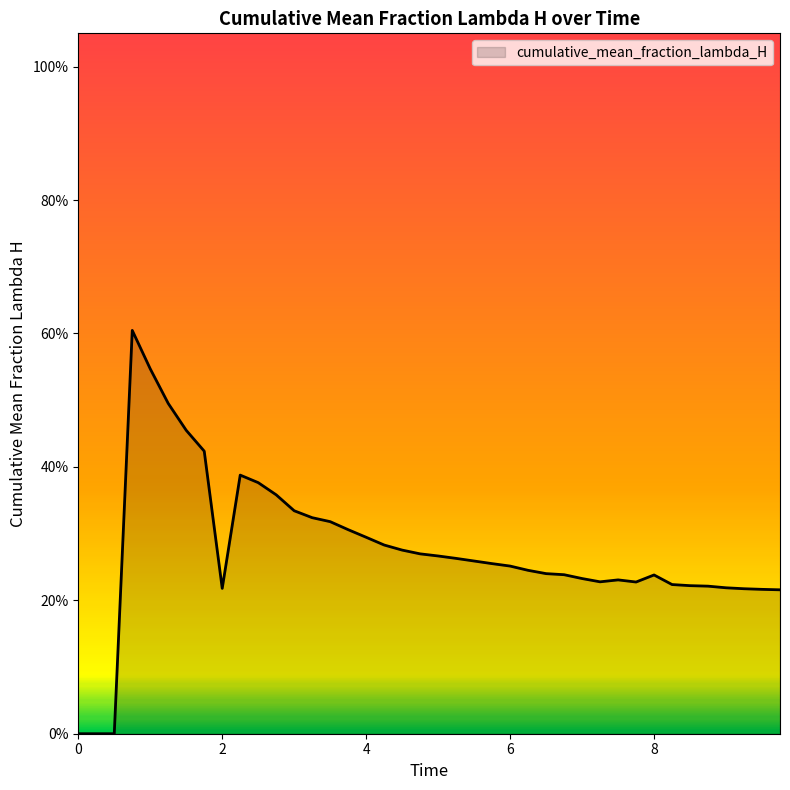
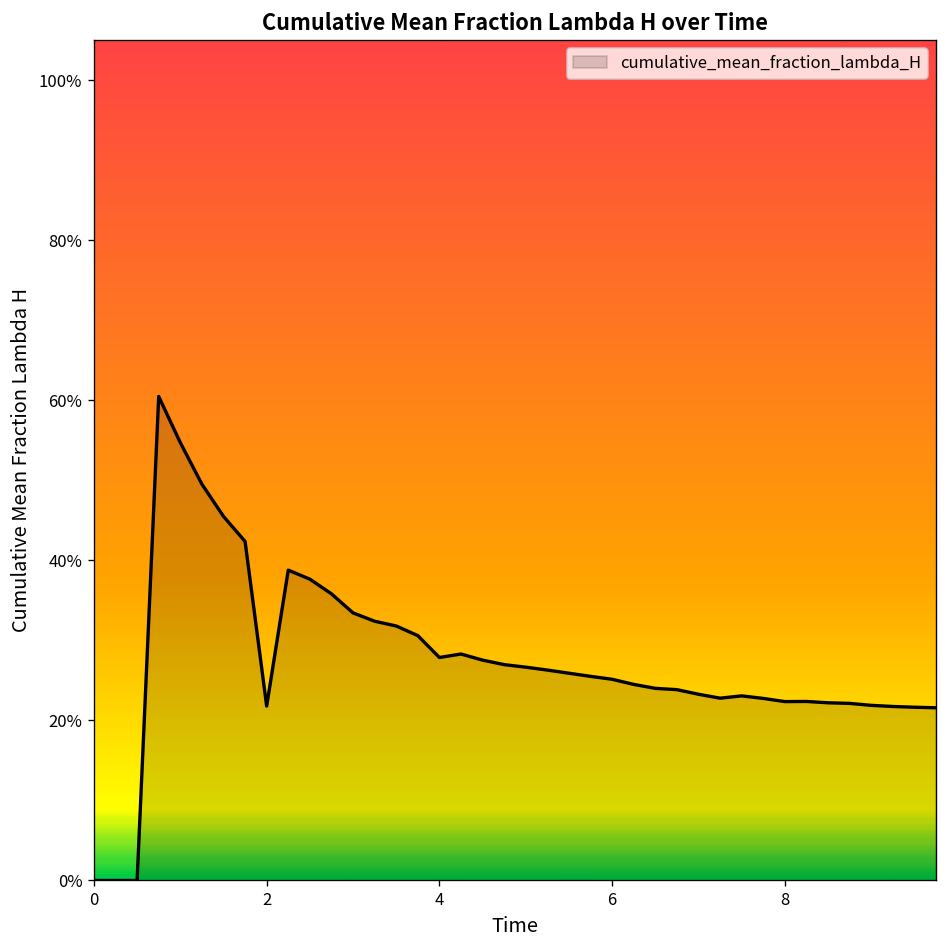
  {
    "0": "0%",
    "2": "22%",
-   "4": "29%",
+   "4": "28%",
    "6": "25%",
-   "8": "24%"
+   "8": "22%"
  }
